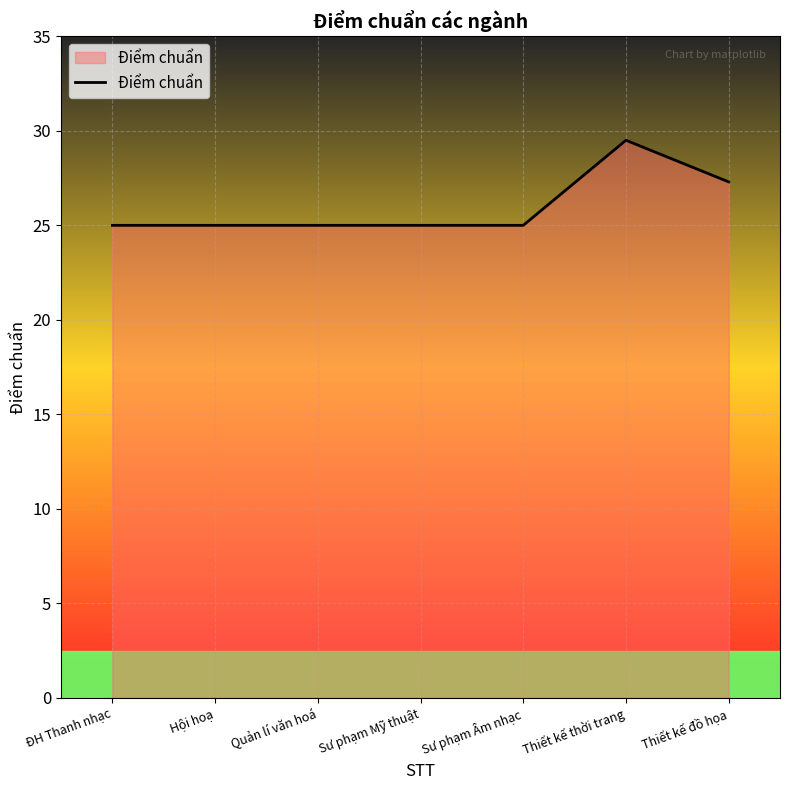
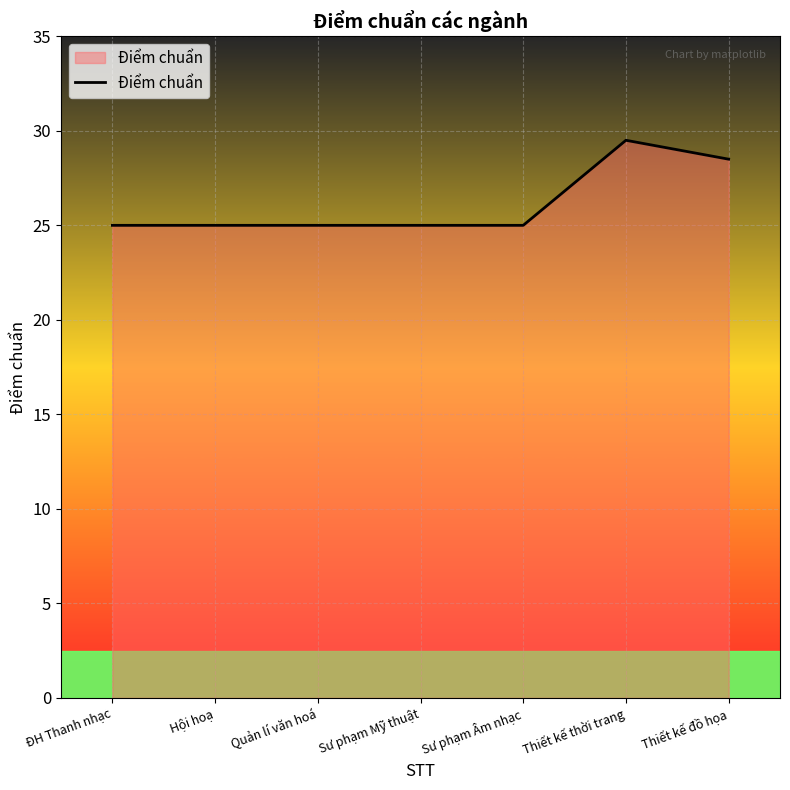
  {
    "ĐH Thanh nhạc": 25.0,
    "Hội hoạ": 25.0,
    "Quản lí văn hoá": 25.0,
    "Sư phạm Mỹ thuật": 25.0,
    "Sư phạm Âm nhạc": 25.0,
    "Thiết kế thời trang": 29.5,
-   "Thiết kế đồ họa": 27.3
+   "Thiết kế đồ họa": 28.5
  }
